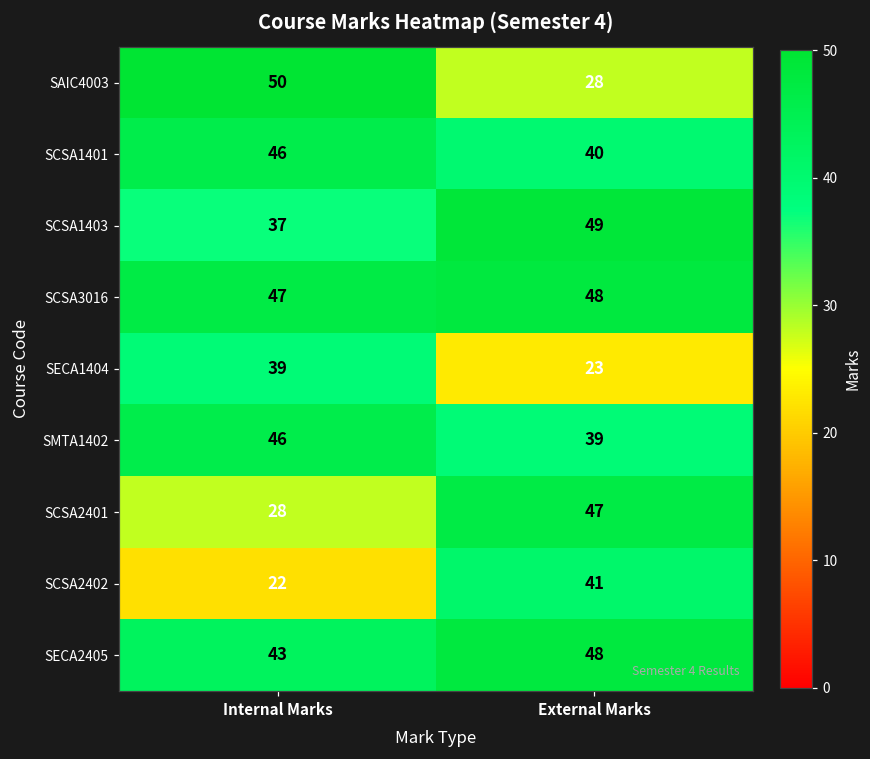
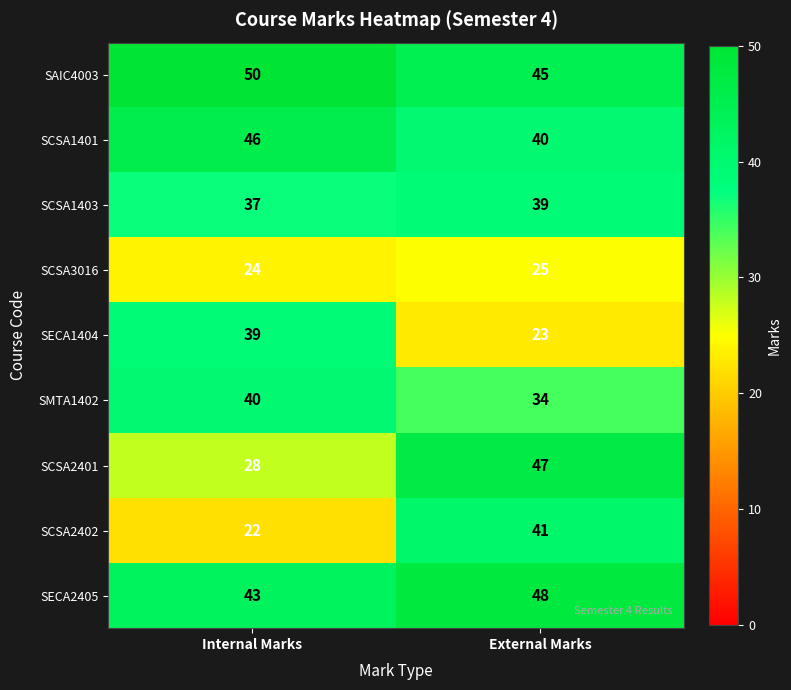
  {
    "SAIC4003": {
      "Internal Marks": 50,
-     "External Marks": 28
+     "External Marks": 45
    },
    "SCSA1401": {
      "Internal Marks": 46,
      "External Marks": 40
    },
    "SCSA1403": {
      "Internal Marks": 37,
-     "External Marks": 49
+     "External Marks": 39
    },
    "SCSA3016": {
-     "Internal Marks": 47,
-     "External Marks": 48
+     "Internal Marks": 24,
+     "External Marks": 25
    },
    "SECA1404": {
      "Internal Marks": 39,
      "External Marks": 23
    },
    "SMTA1402": {
-     "Internal Marks": 46,
-     "External Marks": 39
+     "Internal Marks": 40,
+     "External Marks": 34
    },
    "SCSA2401": {
      "Internal Marks": 28,
      "External Marks": 47
    },
    "SCSA2402": {
      "Internal Marks": 22,
      "External Marks": 41
    },
    "SECA2405": {
      "Internal Marks": 43
    }
  }
